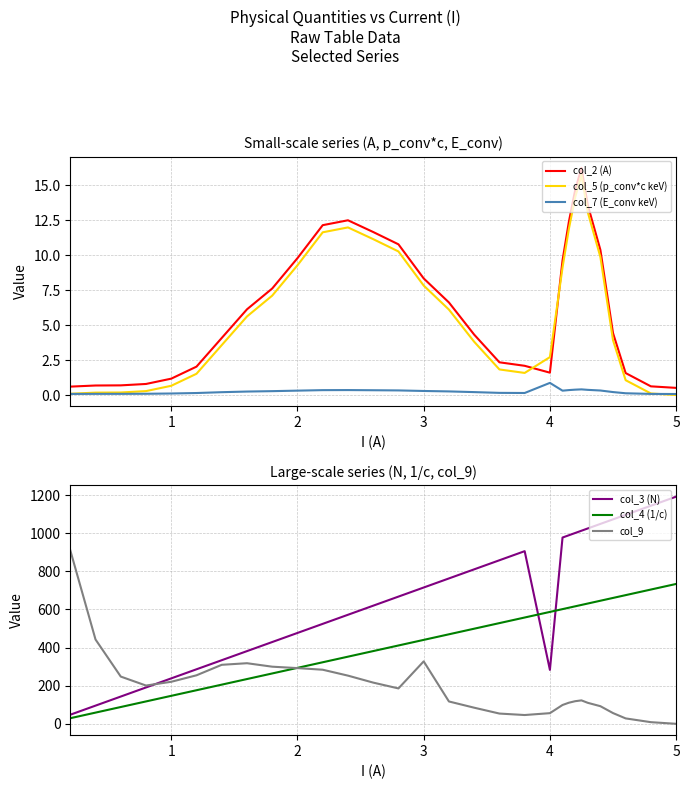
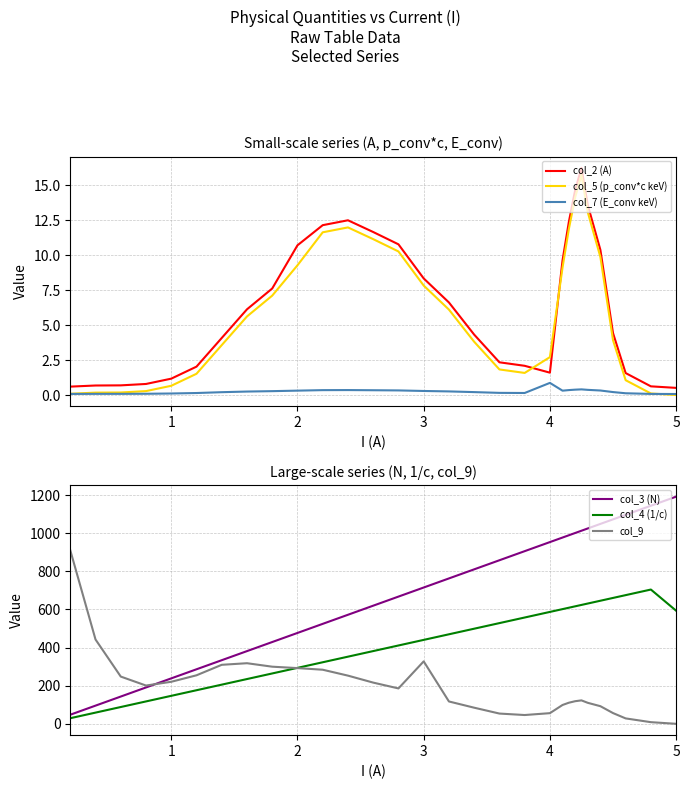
  {
    "Small-scale series (A, p_conv*c, E_conv)": {
      "col_2 (A)": {
        "1": 1.2,
-       "2": 9.8,
+       "2": 10.7,
        "3": 8.3,
        "4": 1.6,
        "5": 0.5
      },
      "col_5 (p_conv*c keV)": {
        "1": 0.7,
        "2": 9.3,
        "3": 7.8,
        "4": 2.7
      },
      "col_7 (E_conv keV)": {
        "1": 0.1,
        "2": 0.3,
        "3": 0.3,
        "4": 0.9
      }
    },
    "Large-scale series (N, 1/c, col_9)": {
      "col_3 (N)": {
        "1": 240,
        "2": 480,
        "3": 720,
-       "4": 280,
+       "4": 950,
        "5": 1190
      },
      "col_4 (1/c)": {
        "1": 150,
        "3": 440,
        "4": 590,
-       "5": 730
+       "5": 590
      },
      "col_9": {
        "1": 220,
        "3": 330,
        "4": 60,
        "5": 0
      }
    }
  }
